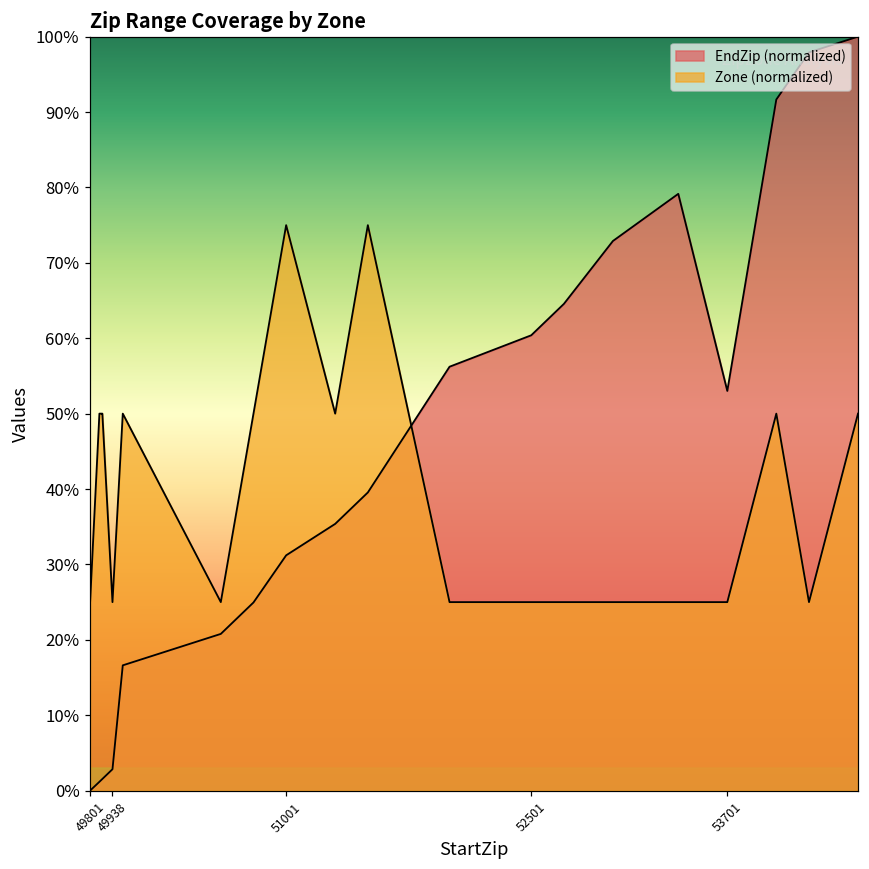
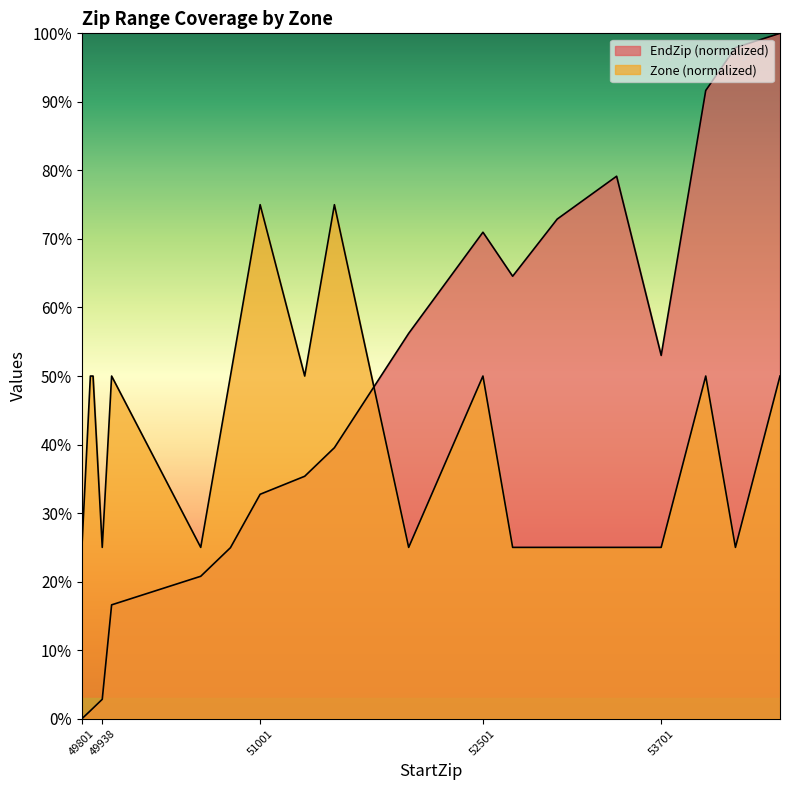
  {
    "EndZip (normalized)": {
-     "51001": "31%",
-     "52501": "60%",
+     "51001": "33%",
+     "52501": "71%",
      "53701": "53%"
    },
    "Zone (normalized)": {
      "49801": "25%",
      "49938": "25%",
      "51001": "75%",
-     "52501": "25%",
+     "52501": "50%",
      "53701": "25%"
    }
  }
